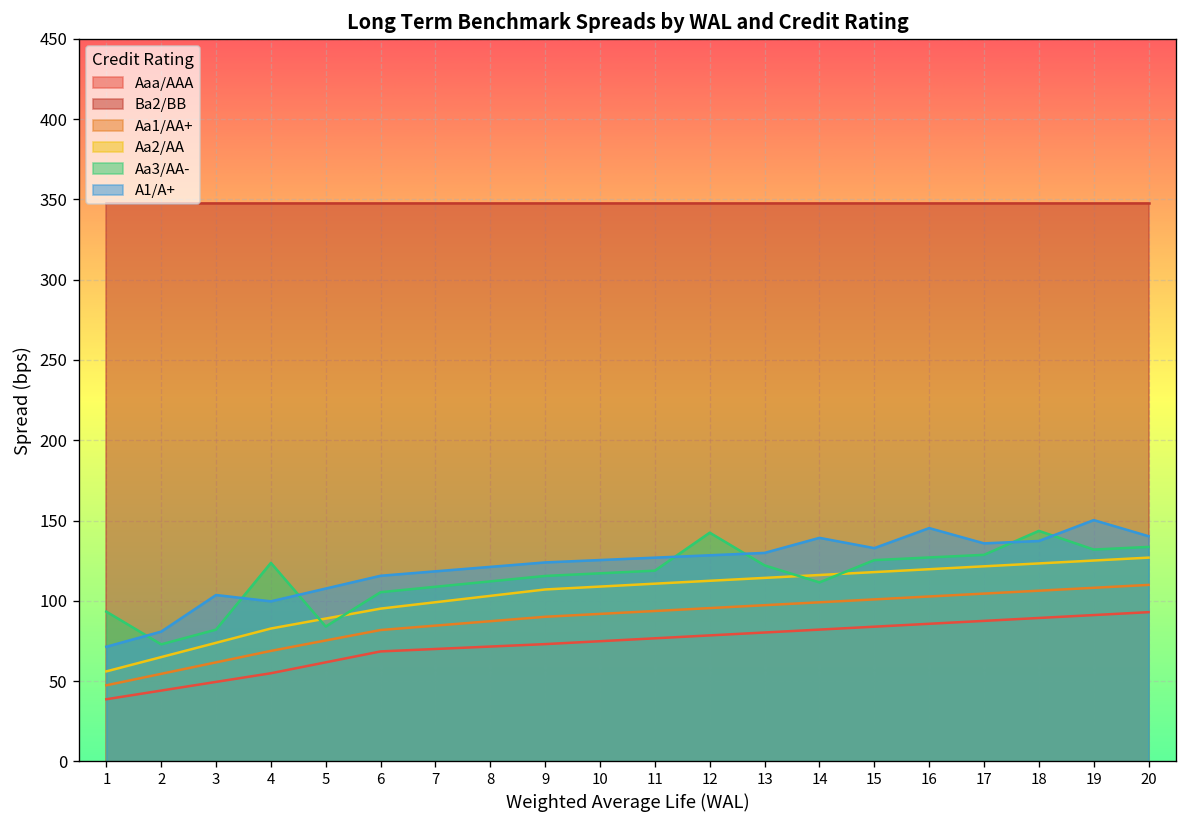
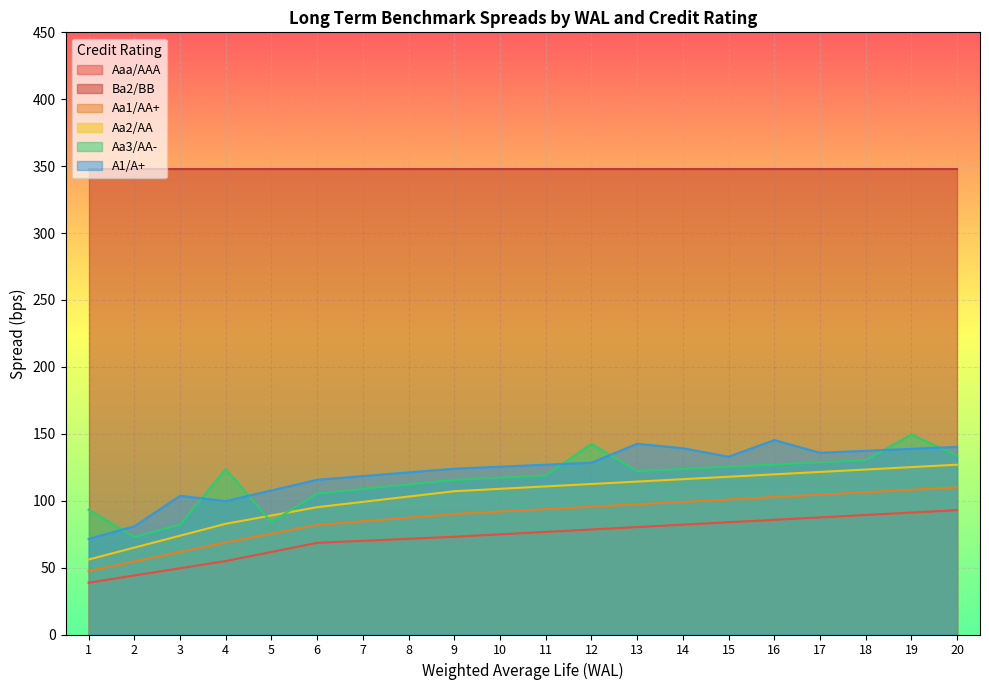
  {
    "Aa3/AA-": {
      "1": 93,
      "2": 73,
      "3": 82,
      "4": 124,
      "5": 84,
      "6": 105,
      "7": 109,
      "8": 112,
      "9": 115,
      "10": 117,
      "11": 119,
      "12": 142,
      "13": 122,
-     "14": 111,
+     "14": 124,
      "15": 125,
      "16": 127,
      "17": 129,
-     "18": 144,
-     "19": 132,
+     "18": 130,
+     "19": 149,
      "20": 134
    },
    "A1/A+": {
      "1": 71,
      "2": 81,
      "3": 104,
      "4": 100,
      "5": 108,
      "6": 116,
      "7": 118,
      "8": 121,
      "9": 124,
      "10": 125,
      "11": 127,
      "12": 128,
-     "13": 130,
+     "13": 143,
      "14": 139,
      "15": 133,
      "16": 145,
      "17": 136,
      "18": 137,
-     "19": 150,
+     "19": 139,
      "20": 140
    }
  }
